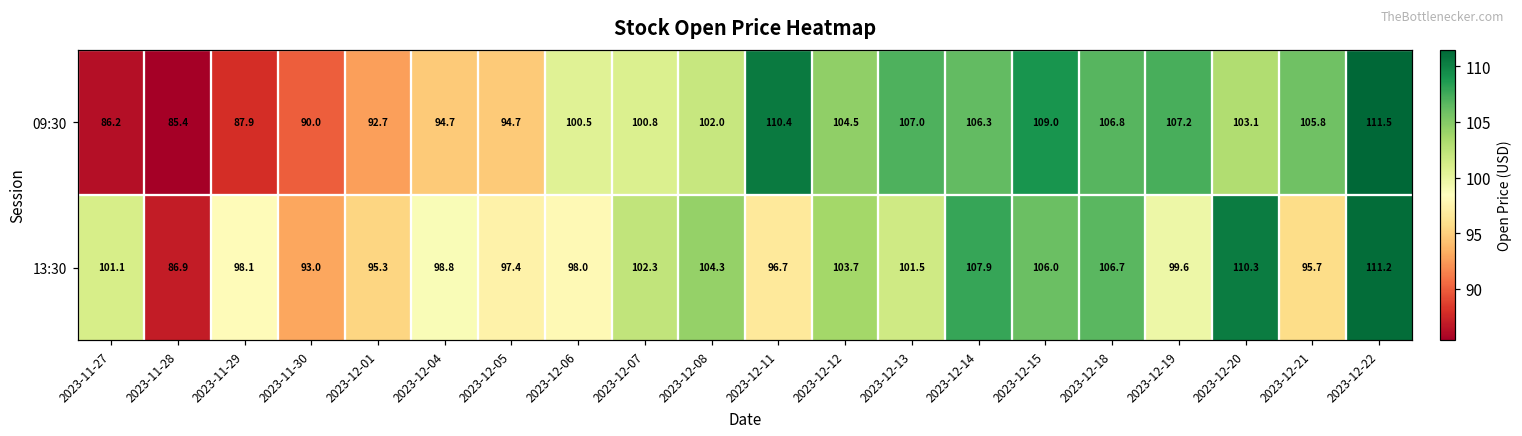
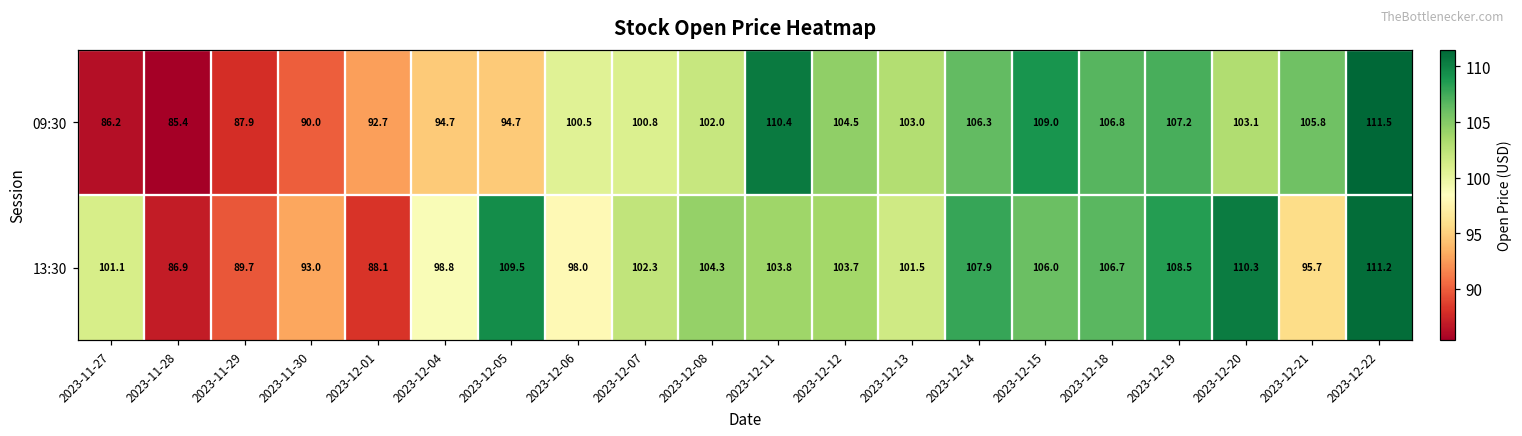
  {
    "09:30": {
      "2023-11-27": 86.2,
      "2023-11-28": 85.4,
      "2023-11-29": 87.9,
      "2023-11-30": 90.0,
      "2023-12-01": 92.7,
      "2023-12-04": 94.7,
      "2023-12-05": 94.7,
      "2023-12-06": 100.5,
      "2023-12-07": 100.8,
      "2023-12-08": 102.0,
      "2023-12-11": 110.4,
      "2023-12-12": 104.5,
-     "2023-12-13": 107.0,
+     "2023-12-13": 103.0,
      "2023-12-14": 106.3,
      "2023-12-15": 109.0,
      "2023-12-18": 106.8,
      "2023-12-19": 107.2,
      "2023-12-20": 103.1,
      "2023-12-21": 105.8,
      "2023-12-22": 111.5
    },
    "13:30": {
      "2023-11-27": 101.1,
      "2023-11-28": 86.9,
-     "2023-11-29": 98.1,
+     "2023-11-29": 89.7,
      "2023-11-30": 93.0,
-     "2023-12-01": 95.3,
+     "2023-12-01": 88.1,
      "2023-12-04": 98.8,
-     "2023-12-05": 97.4,
+     "2023-12-05": 109.5,
      "2023-12-06": 98.0,
      "2023-12-07": 102.3,
      "2023-12-08": 104.3,
-     "2023-12-11": 96.7,
+     "2023-12-11": 103.8,
      "2023-12-12": 103.7,
      "2023-12-13": 101.5,
      "2023-12-14": 107.9,
      "2023-12-15": 106.0,
      "2023-12-18": 106.7,
-     "2023-12-19": 99.6,
+     "2023-12-19": 108.5,
      "2023-12-20": 110.3,
      "2023-12-21": 95.7,
      "2023-12-22": 111.2
    }
  }
